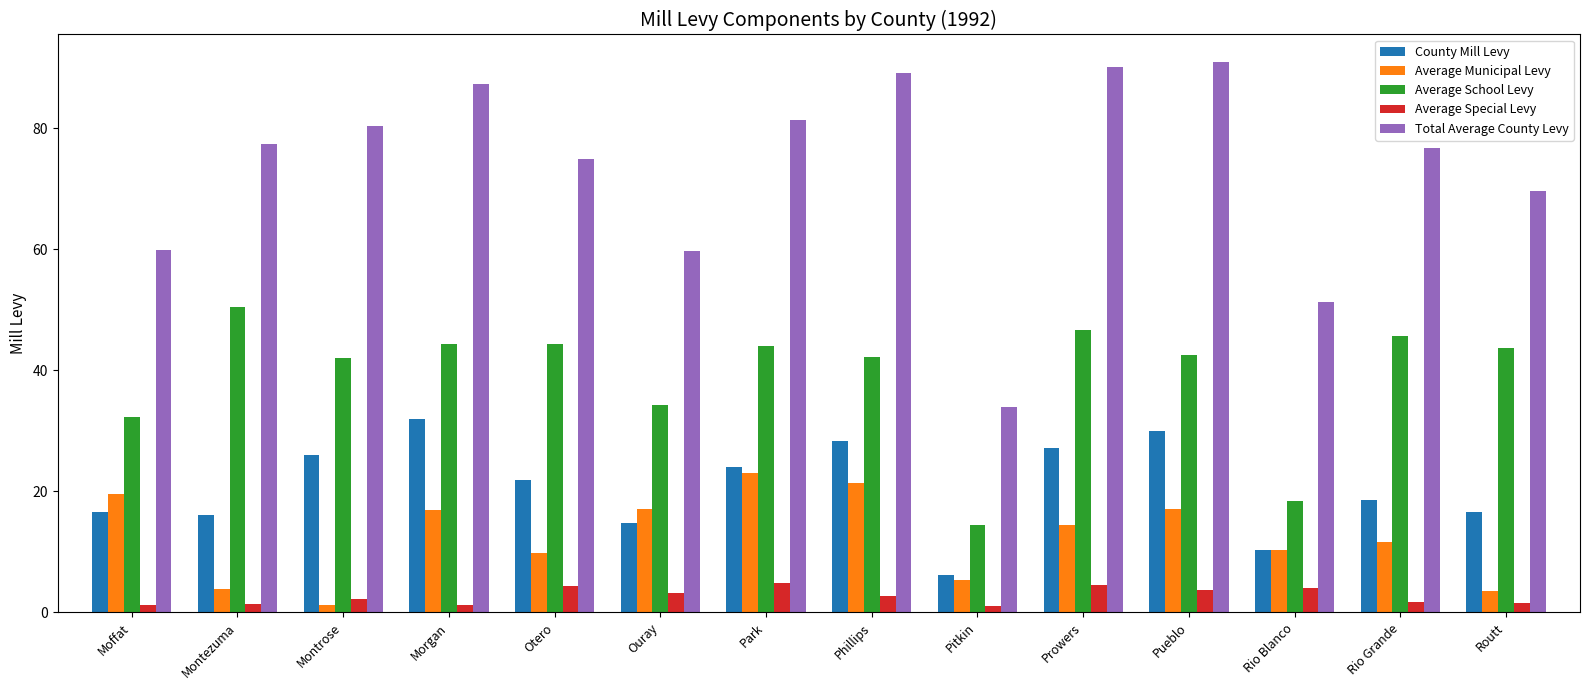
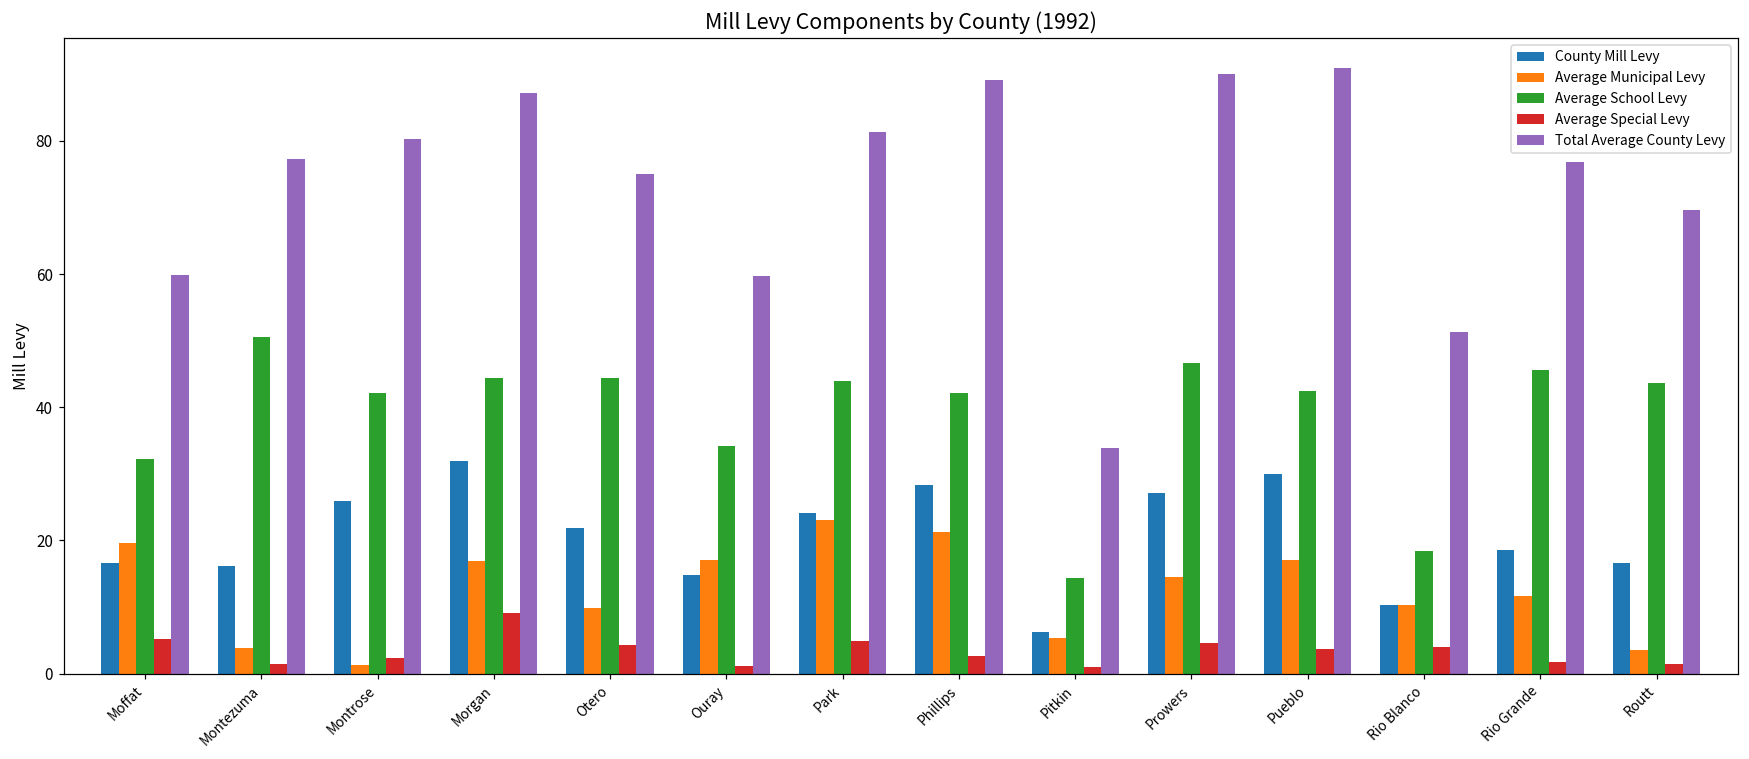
  {
    "County Mill Levy": {
      "Moffat": 17,
      "Montezuma": 16,
      "Montrose": 26,
      "Morgan": 32,
      "Otero": 22,
      "Ouray": 15,
      "Park": 24,
      "Phillips": 28,
      "Pitkin": 6,
      "Prowers": 27,
      "Pueblo": 30,
      "Rio Blanco": 10,
      "Rio Grande": 19,
      "Routt": 17
    },
    "Average Municipal Levy": {
      "Moffat": 20,
      "Montezuma": 4,
      "Montrose": 1,
      "Morgan": 17,
      "Otero": 10,
      "Ouray": 17,
      "Park": 23,
      "Phillips": 21,
      "Pitkin": 5,
      "Prowers": 14,
      "Pueblo": 17,
      "Rio Blanco": 10,
      "Rio Grande": 12,
      "Routt": 4
    },
    "Average School Levy": {
      "Moffat": 32,
      "Montezuma": 51,
      "Montrose": 42,
      "Morgan": 44,
      "Otero": 44,
      "Ouray": 34,
      "Park": 44,
      "Phillips": 42,
      "Pitkin": 14,
      "Prowers": 47,
      "Pueblo": 42,
      "Rio Blanco": 18,
      "Rio Grande": 46,
      "Routt": 44
    },
    "Average Special Levy": {
-     "Moffat": 1,
+     "Moffat": 5,
      "Montezuma": 1,
      "Montrose": 2,
-     "Morgan": 1,
+     "Morgan": 9,
      "Otero": 4,
-     "Ouray": 3,
+     "Ouray": 1,
      "Park": 5,
      "Phillips": 3,
      "Pitkin": 1,
      "Prowers": 5,
      "Pueblo": 4,
      "Rio Blanco": 4,
      "Rio Grande": 2,
      "Routt": 2
    },
    "Total Average County Levy": {
      "Moffat": 60,
      "Montezuma": 77,
      "Montrose": 80,
      "Morgan": 87,
      "Otero": 75,
      "Ouray": 60,
      "Park": 81,
      "Phillips": 89,
      "Pitkin": 34,
      "Prowers": 90,
      "Pueblo": 91,
      "Rio Blanco": 51,
      "Rio Grande": 77,
      "Routt": 70
    }
  }
